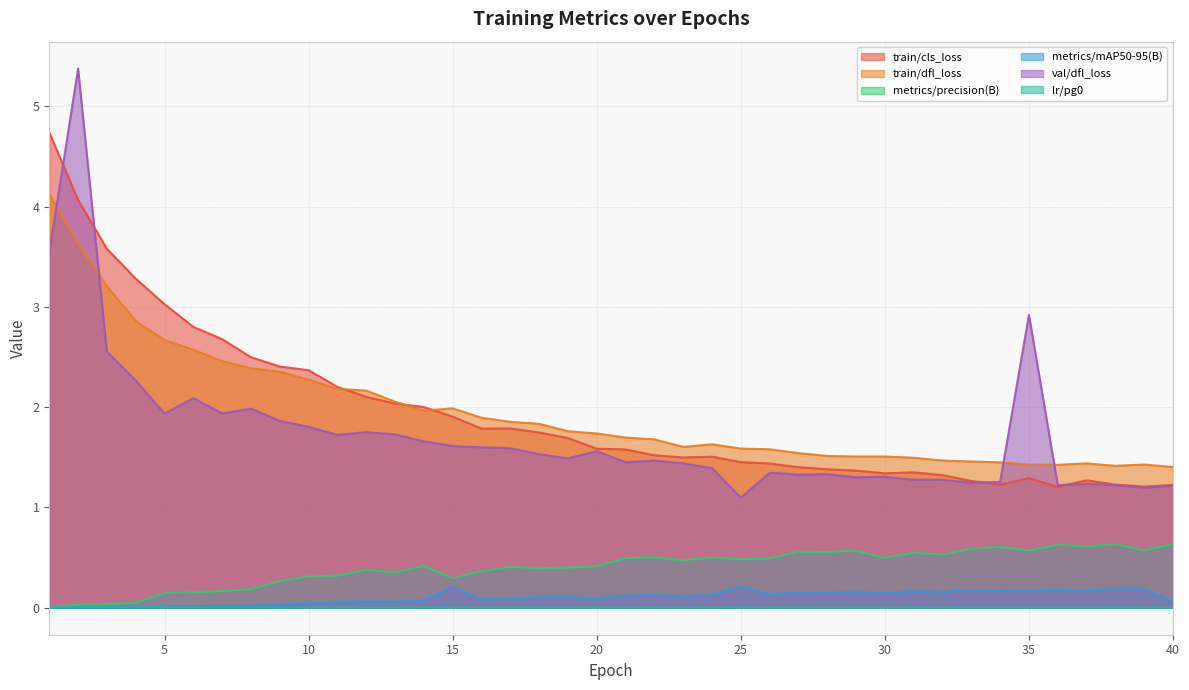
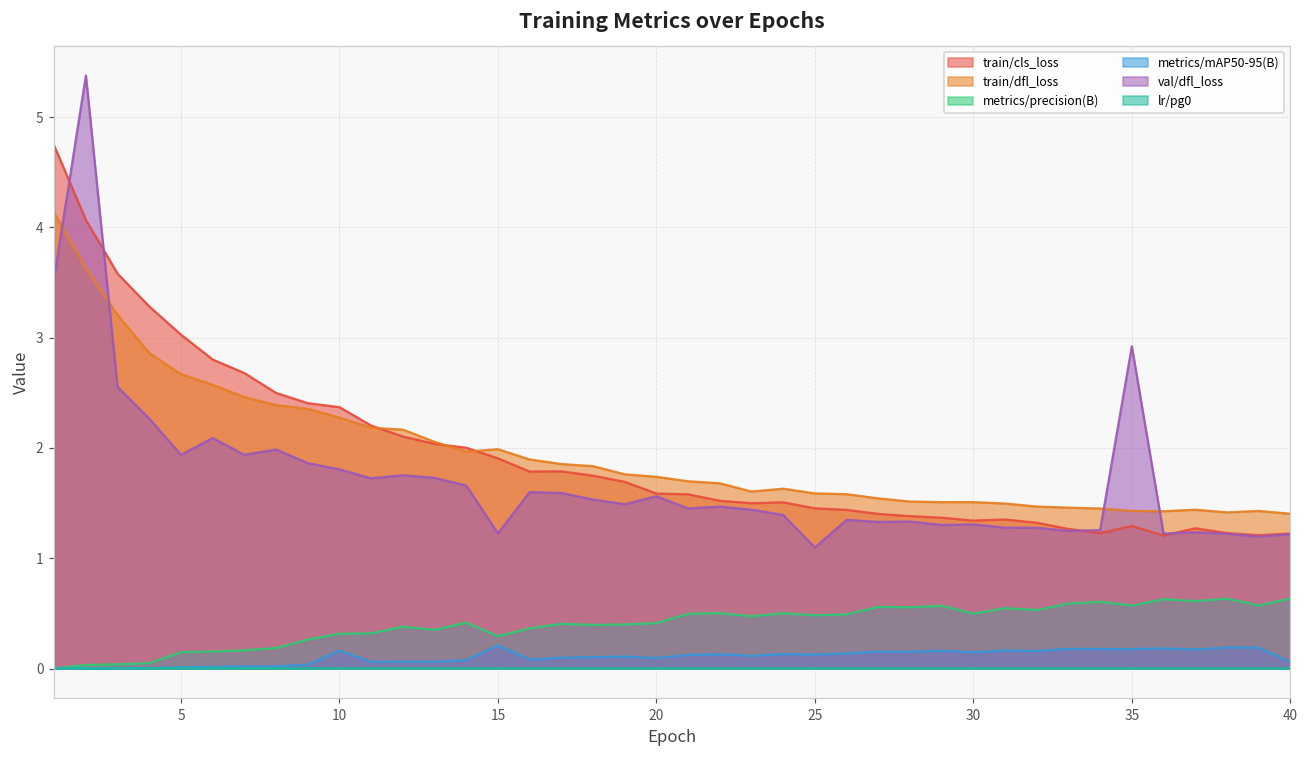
  {
    "metrics/mAP50-95(B)": {
-     "10": 0.05,
+     "10": 0.16,
      "15": 0.21,
      "20": 0.10,
-     "25": 0.21,
+     "25": 0.13,
      "30": 0.15,
      "35": 0.18,
      "40": 0.06
    },
    "val/dfl_loss": {
      "5": 1.94,
      "10": 1.81,
-     "15": 1.61,
+     "15": 1.23,
      "25": 1.10,
      "30": 1.31,
      "35": 2.92
    }
  }
